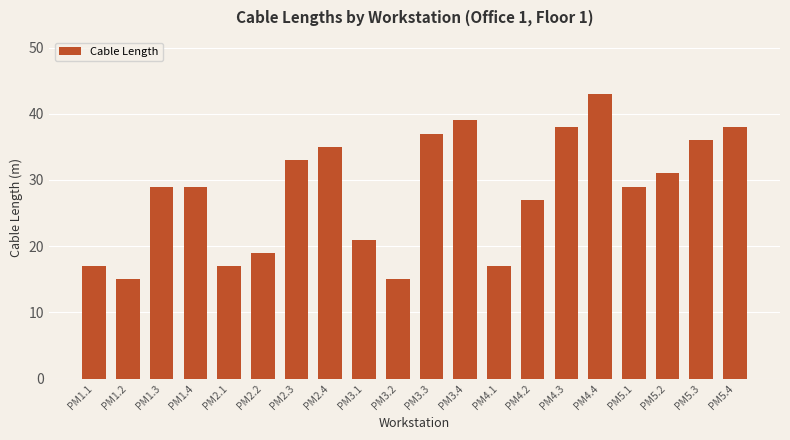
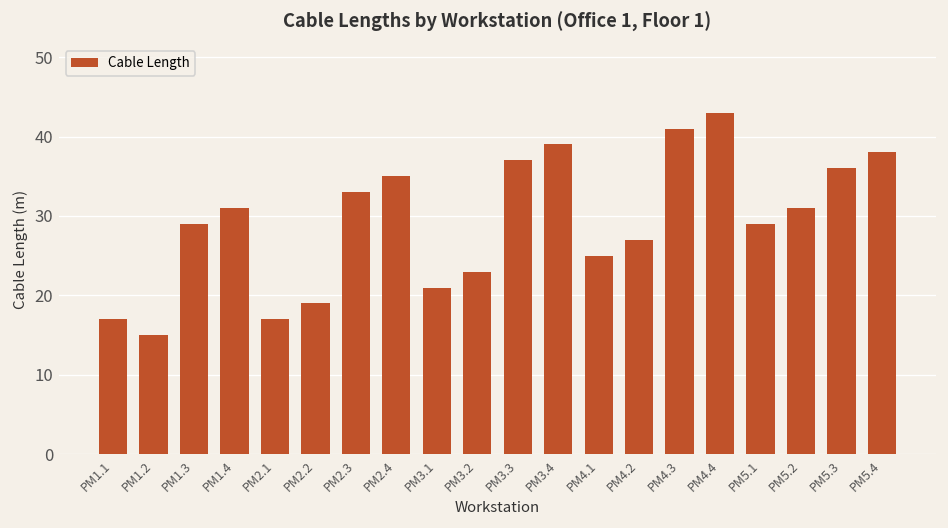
  {
    "РМ1.1": 17,
    "РМ1.2": 15,
    "РМ1.3": 29,
-   "РМ1.4": 29,
+   "РМ1.4": 31,
    "РМ2.1": 17,
    "РМ2.2": 19,
    "РМ2.3": 33,
    "РМ2.4": 35,
    "РМ3.1": 21,
-   "РМ3.2": 15,
+   "РМ3.2": 23,
    "РМ3.3": 37,
    "РМ3.4": 39,
-   "РМ4.1": 17,
+   "РМ4.1": 25,
    "РМ4.2": 27,
-   "РМ4.3": 38,
+   "РМ4.3": 41,
    "РМ4.4": 43,
    "РМ5.1": 29,
    "РМ5.2": 31,
    "РМ5.3": 36,
    "РМ5.4": 38
  }
